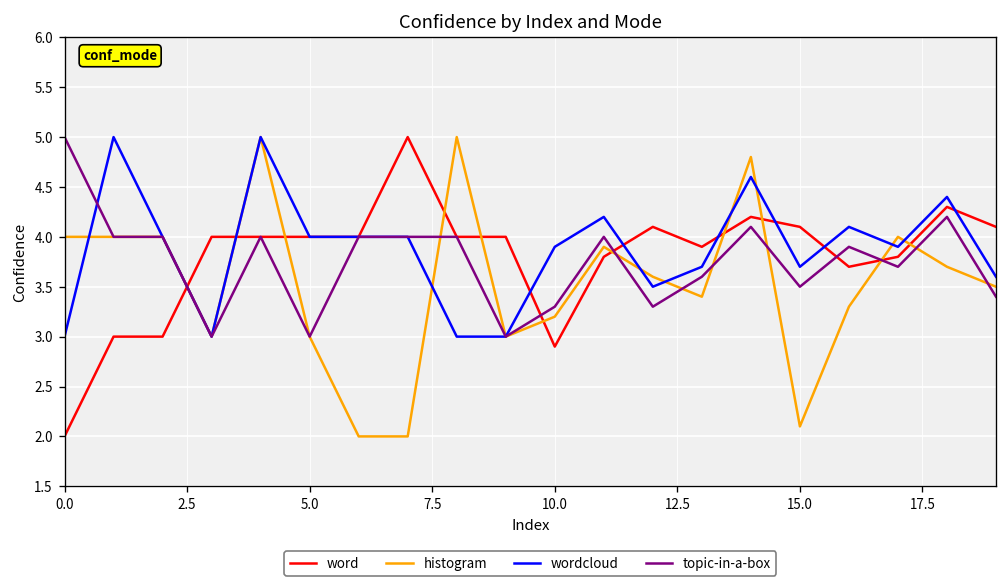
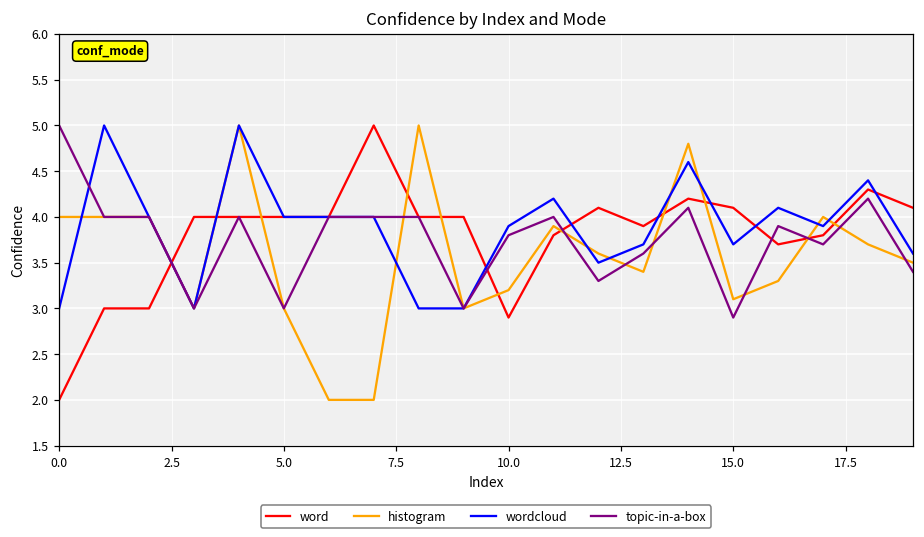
  {
    "word": {
      "0.0": 2.0,
      "10.0": 2.9,
      "15.0": 4.1
    },
    "histogram": {
      "0.0": 4.0,
      "10.0": 3.2,
-     "15.0": 2.1
+     "15.0": 3.1
    },
    "wordcloud": {
      "0.0": 3.0,
      "10.0": 3.9,
      "15.0": 3.7
    },
    "topic-in-a-box": {
      "0.0": 5.0,
-     "10.0": 3.3,
-     "15.0": 3.5
+     "10.0": 3.8,
+     "15.0": 2.9
    }
  }
